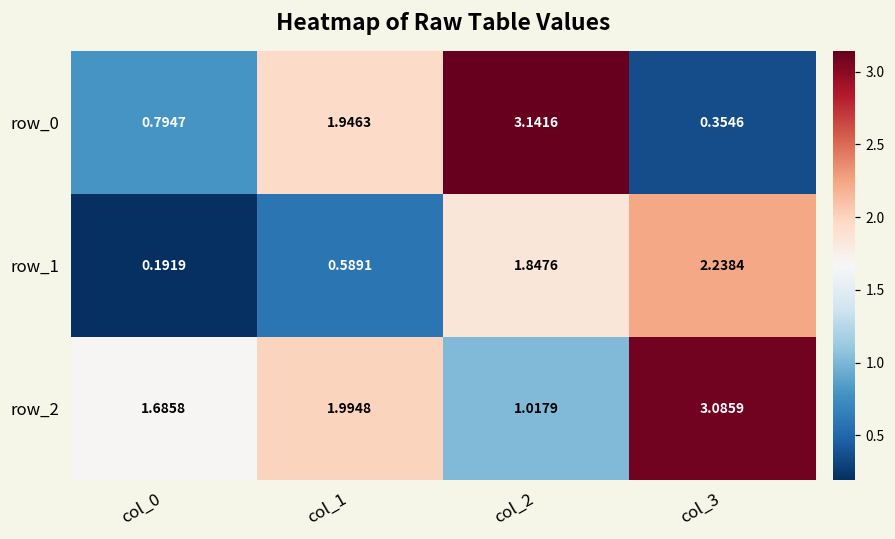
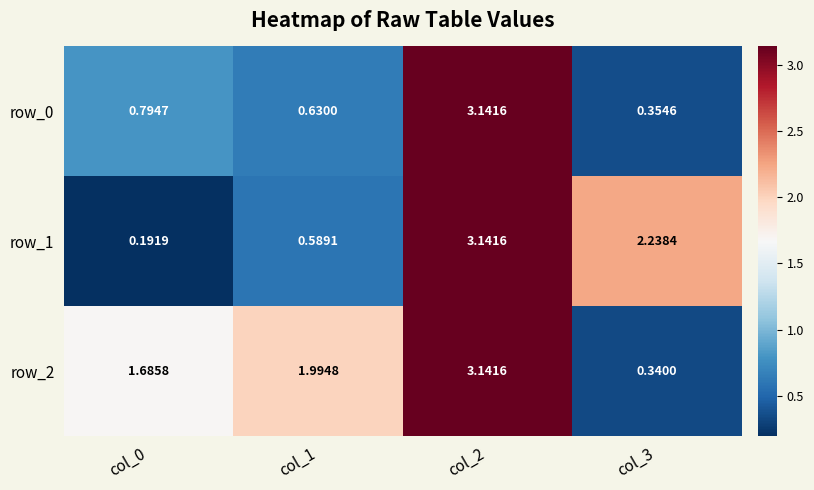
  {
    "row_0": {
      "col_0": 0.7947,
-     "col_1": 1.9463,
+     "col_1": 0.6300,
      "col_2": 3.1416,
      "col_3": 0.3546
    },
    "row_1": {
      "col_0": 0.1919,
      "col_1": 0.5891,
-     "col_2": 1.8476,
+     "col_2": 3.1416,
      "col_3": 2.2384
    },
    "row_2": {
      "col_0": 1.6858,
      "col_1": 1.9948,
-     "col_2": 1.0179,
-     "col_3": 3.0859
+     "col_2": 3.1416,
+     "col_3": 0.3400
    }
  }
